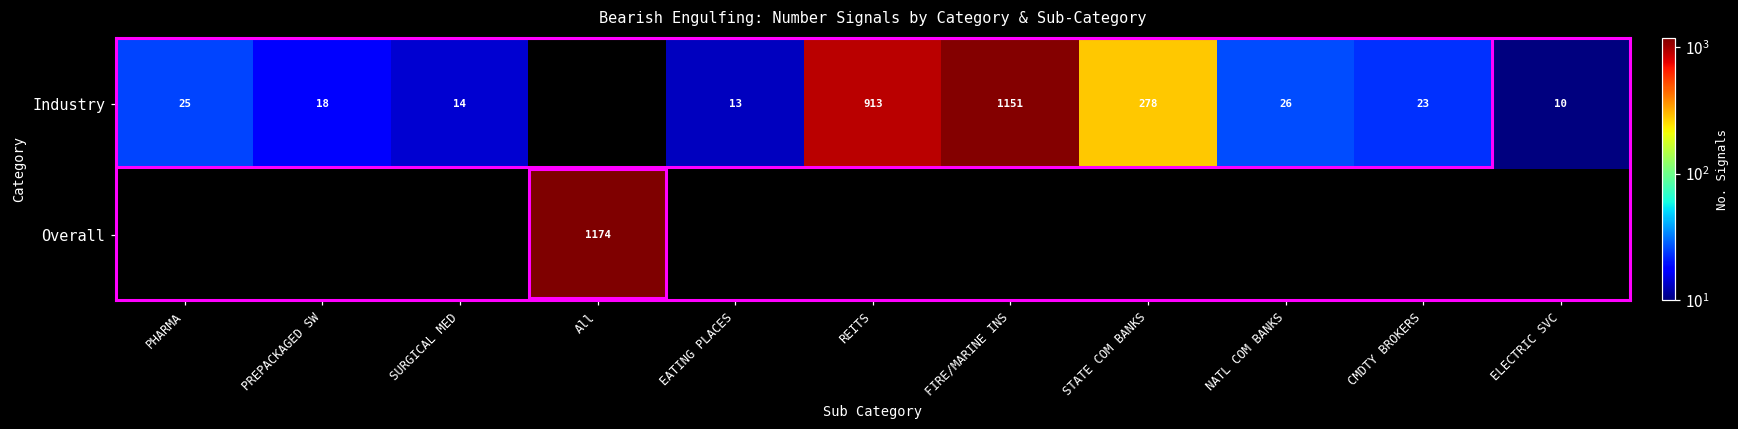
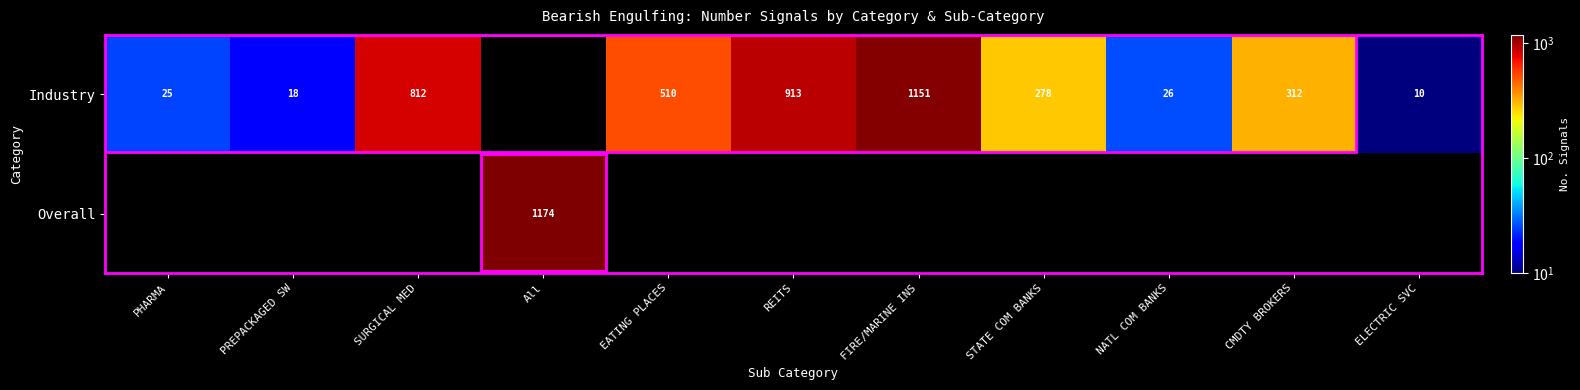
  {
    "Industry": {
      "PHARMA": 25,
      "PREPACKAGED SW": 18,
-     "SURGICAL MED": 14,
-     "EATING PLACES": 13,
+     "SURGICAL MED": 812,
+     "EATING PLACES": 510,
      "REITS": 913,
      "FIRE/MARINE INS": 1151,
      "STATE COM BANKS": 278,
      "NATL COM BANKS": 26,
-     "CMDTY BROKERS": 23,
+     "CMDTY BROKERS": 312,
      "ELECTRIC SVC": 10
    },
    "Overall": {
      "All": 1174
    }
  }
